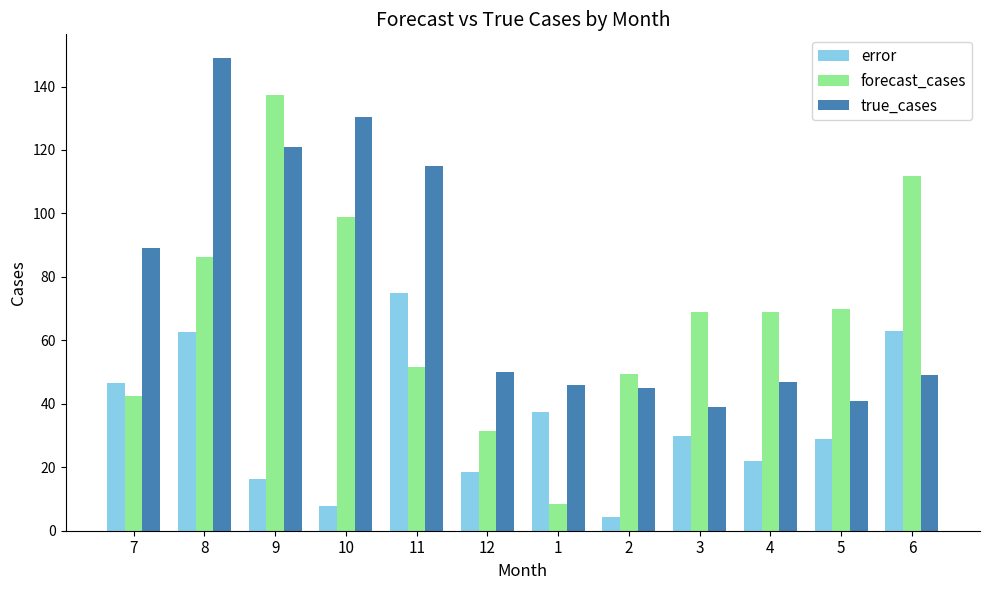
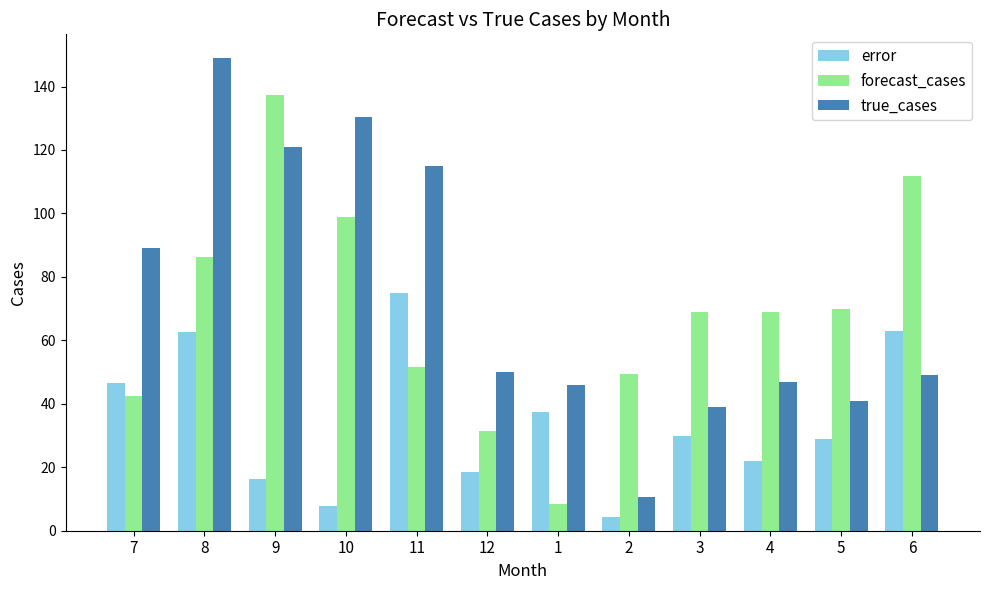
  {
    "error": {
      "7": 46,
      "8": 63,
      "9": 16,
      "10": 8,
      "11": 75,
      "12": 19,
      "1": 37,
      "2": 4,
      "3": 30,
      "4": 22,
      "5": 29,
      "6": 63
    },
    "forecast_cases": {
      "7": 43,
      "8": 86,
      "9": 137,
      "10": 99,
      "11": 52,
      "12": 31,
      "1": 9,
      "2": 49,
      "3": 69,
      "4": 69,
      "5": 70,
      "6": 112
    },
    "true_cases": {
      "7": 89,
      "8": 149,
      "9": 121,
      "10": 130,
      "11": 115,
      "12": 50,
      "1": 46,
-     "2": 45,
+     "2": 11,
      "3": 39,
      "4": 47,
      "5": 41,
      "6": 49
    }
  }
